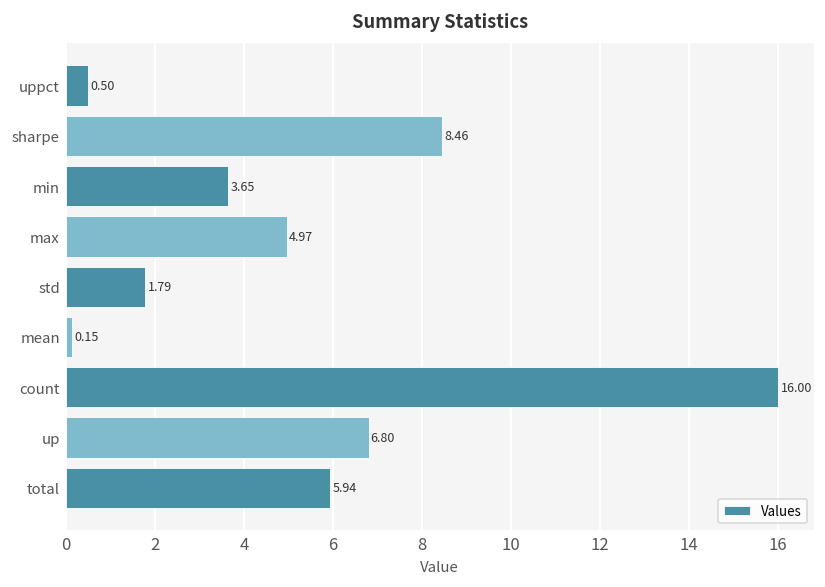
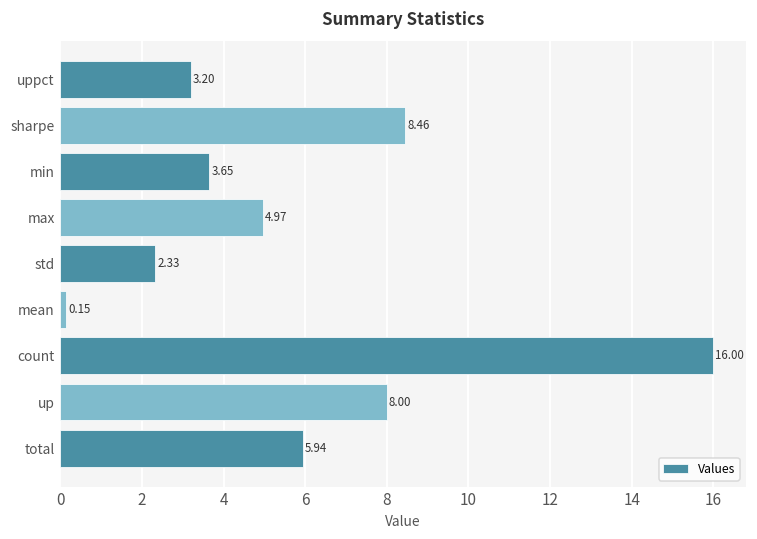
  {
-   "uppct": 0.50,
+   "uppct": 3.20,
    "sharpe": 8.46,
    "min": 3.65,
    "max": 4.97,
-   "std": 1.79,
+   "std": 2.33,
    "mean": 0.15,
    "count": 16.00,
-   "up": 6.80,
+   "up": 8.00,
    "total": 5.94
  }
